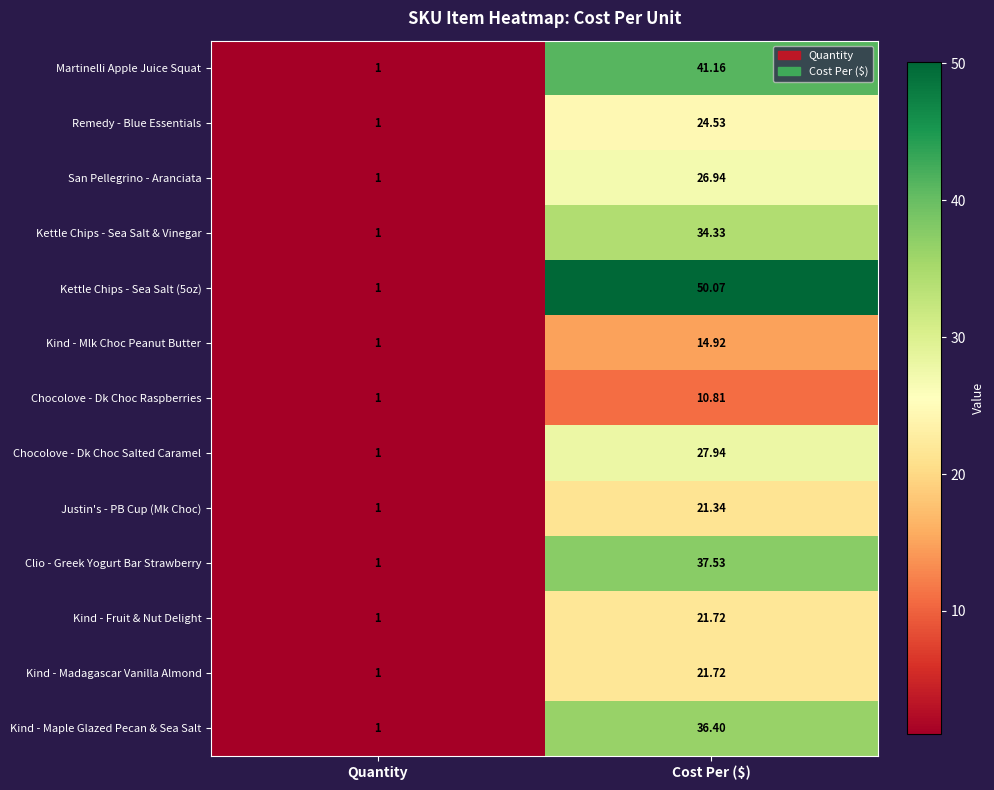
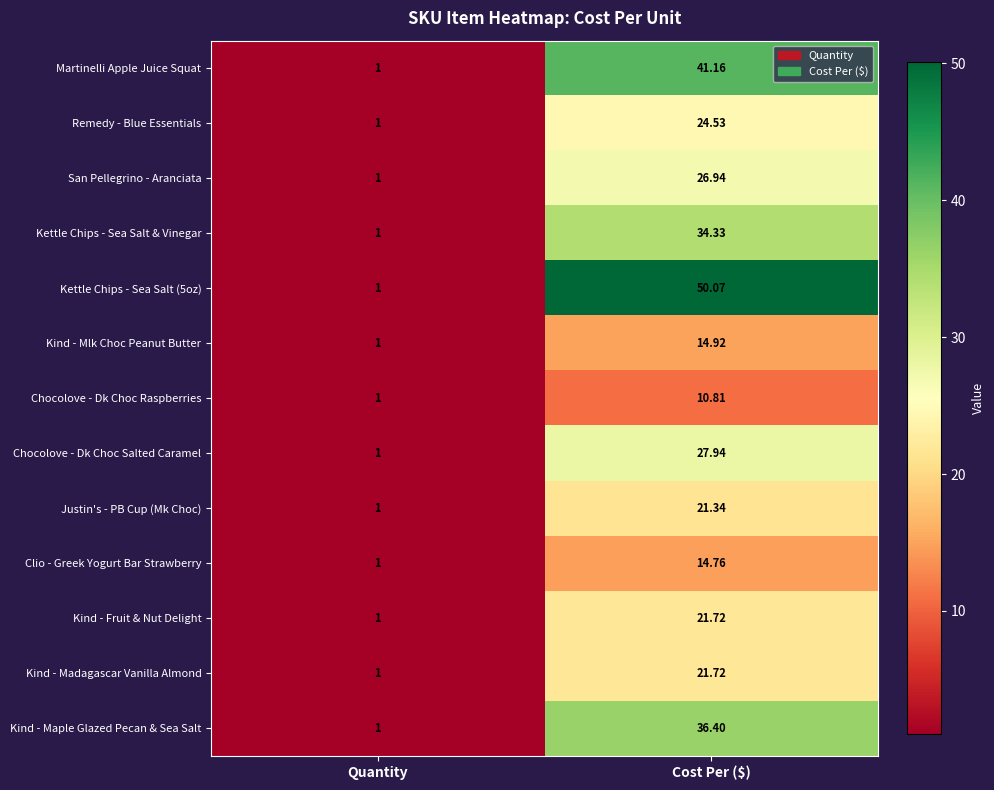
  {
    "Martinelli Apple Juice Squat": {
      "Quantity": 1,
      "Cost Per ($)": 41.16
    },
    "Remedy - Blue Essentials": {
      "Quantity": 1,
      "Cost Per ($)": 24.53
    },
    "San Pellegrino - Aranciata": {
      "Quantity": 1,
      "Cost Per ($)": 26.94
    },
    "Kettle Chips - Sea Salt & Vinegar": {
      "Quantity": 1,
      "Cost Per ($)": 34.33
    },
    "Kettle Chips - Sea Salt (5oz)": {
      "Quantity": 1,
      "Cost Per ($)": 50.07
    },
    "Kind - Mlk Choc Peanut Butter": {
      "Quantity": 1,
      "Cost Per ($)": 14.92
    },
    "Chocolove - Dk Choc Raspberries": {
      "Quantity": 1,
      "Cost Per ($)": 10.81
    },
    "Chocolove - Dk Choc Salted Caramel": {
      "Quantity": 1,
      "Cost Per ($)": 27.94
    },
    "Justin's - PB Cup (Mk Choc)": {
      "Quantity": 1,
      "Cost Per ($)": 21.34
    },
    "Clio - Greek Yogurt Bar Strawberry": {
      "Quantity": 1,
-     "Cost Per ($)": 37.53
+     "Cost Per ($)": 14.76
    },
    "Kind - Fruit & Nut Delight": {
      "Quantity": 1,
      "Cost Per ($)": 21.72
    },
    "Kind - Madagascar Vanilla Almond": {
      "Quantity": 1,
      "Cost Per ($)": 21.72
    },
    "Kind - Maple Glazed Pecan & Sea Salt": {
      "Quantity": 1,
      "Cost Per ($)": 36.40
    }
  }
